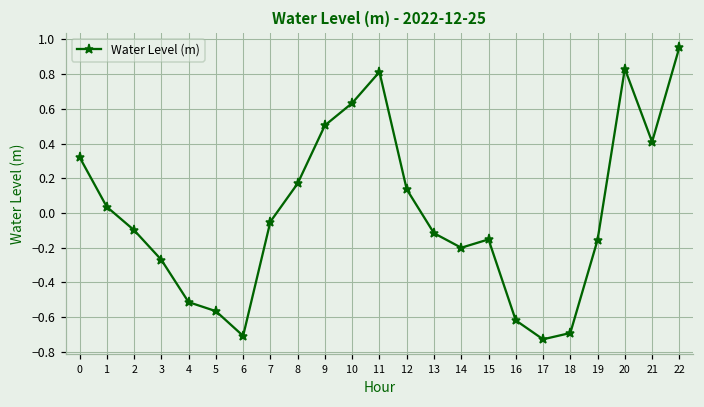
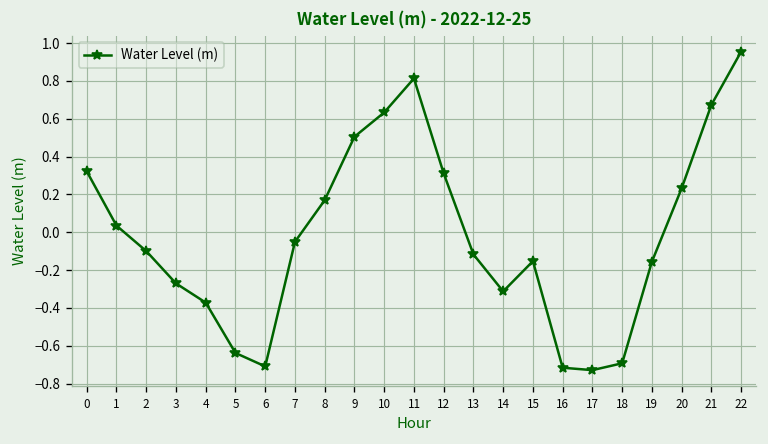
  {
    "0": 0.32,
    "1": 0.03,
    "2": -0.10,
    "3": -0.27,
-   "4": -0.51,
-   "5": -0.57,
+   "4": -0.37,
+   "5": -0.64,
    "6": -0.71,
    "7": -0.05,
    "8": 0.17,
    "9": 0.50,
    "10": 0.63,
    "11": 0.81,
-   "12": 0.14,
+   "12": 0.31,
    "13": -0.12,
-   "14": -0.20,
+   "14": -0.31,
    "15": -0.15,
-   "16": -0.62,
+   "16": -0.72,
    "17": -0.73,
    "18": -0.69,
    "19": -0.16,
-   "20": 0.83,
-   "21": 0.41,
+   "20": 0.23,
+   "21": 0.67,
    "22": 0.95
  }
